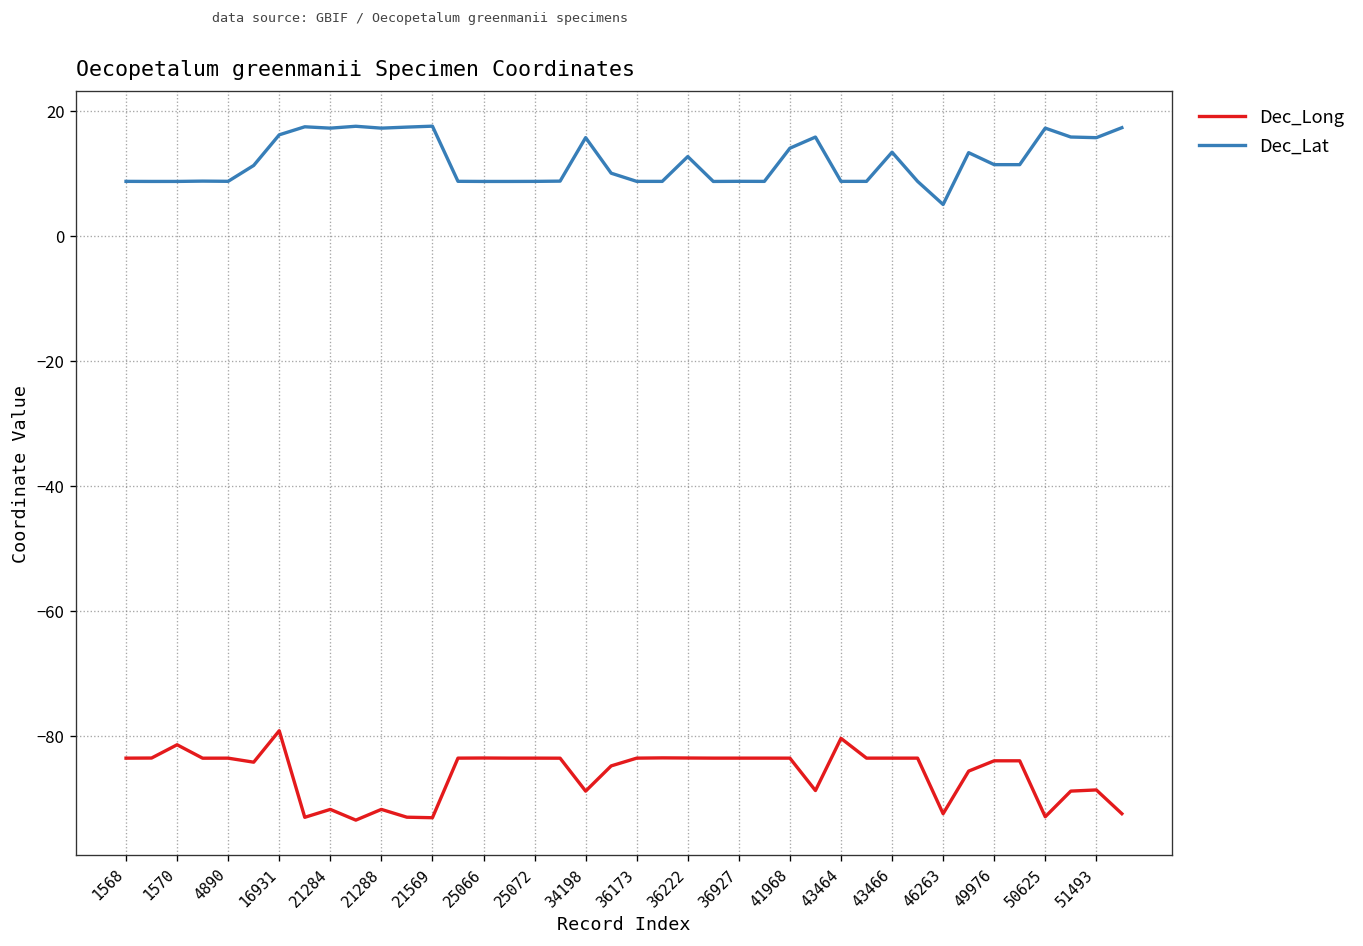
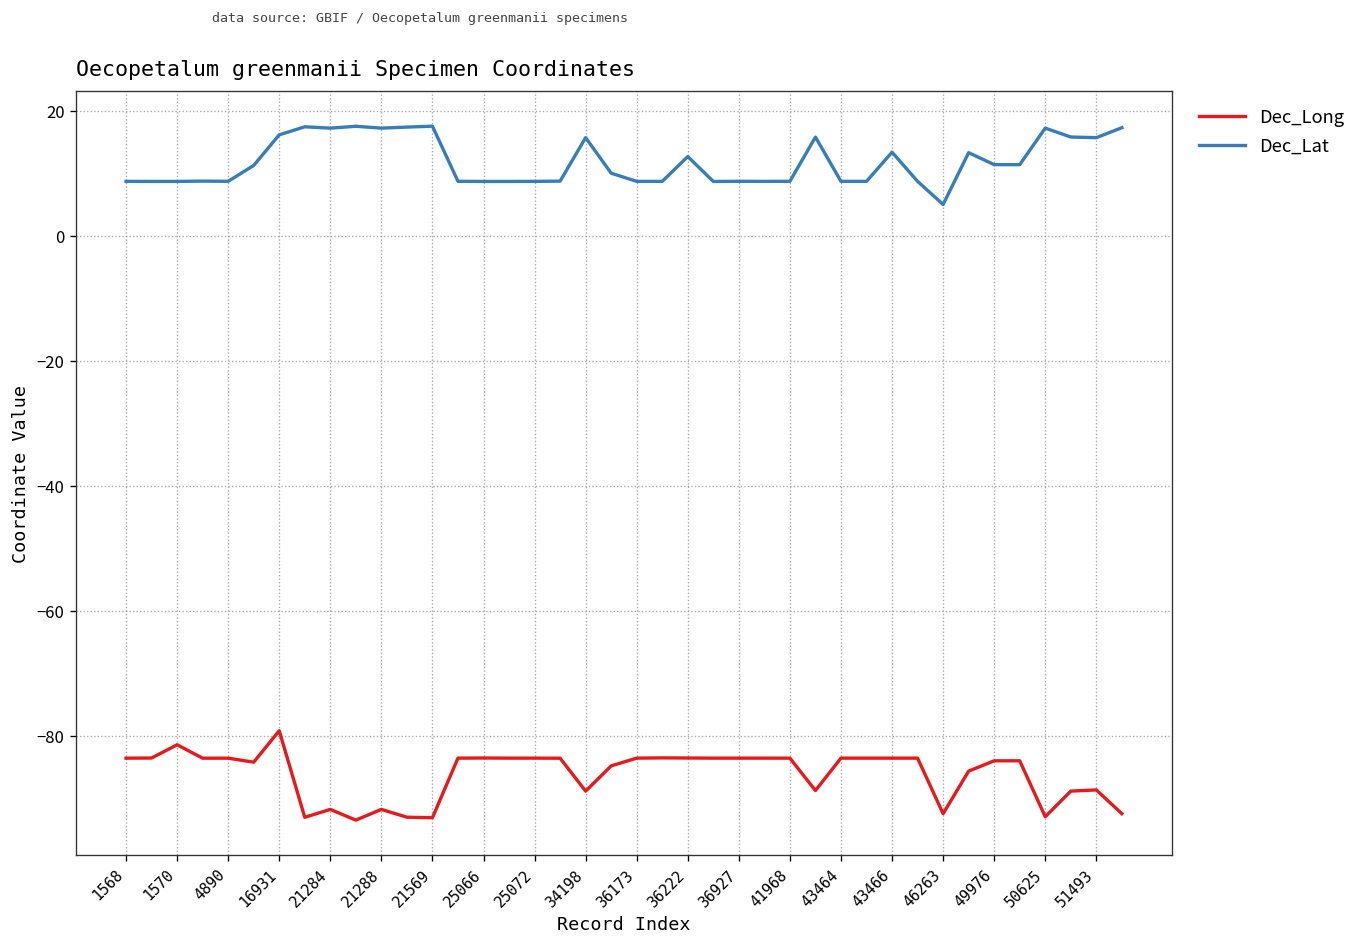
  {
    "Dec_Long": {
      "1568": -84,
      "1570": -81,
      "4890": -84,
      "16931": -79,
      "21284": -92,
      "21288": -92,
      "21569": -93,
      "25066": -84,
      "25072": -84,
      "34198": -89,
      "36173": -84,
      "36222": -84,
      "36927": -84,
      "41968": -84,
-     "43464": -80,
+     "43464": -84,
      "43466": -84,
      "46263": -92,
      "49976": -84,
      "50625": -93,
      "51493": -89
    },
    "Dec_Lat": {
      "1568": 9,
      "1570": 9,
      "4890": 9,
      "16931": 16,
      "21284": 17,
      "21288": 17,
      "21569": 18,
      "25066": 9,
      "25072": 9,
      "34198": 16,
      "36173": 9,
      "36222": 13,
      "36927": 9,
-     "41968": 14,
+     "41968": 9,
      "43464": 9,
      "43466": 13,
      "46263": 5,
      "49976": 11,
      "50625": 17,
      "51493": 16
    }
  }
